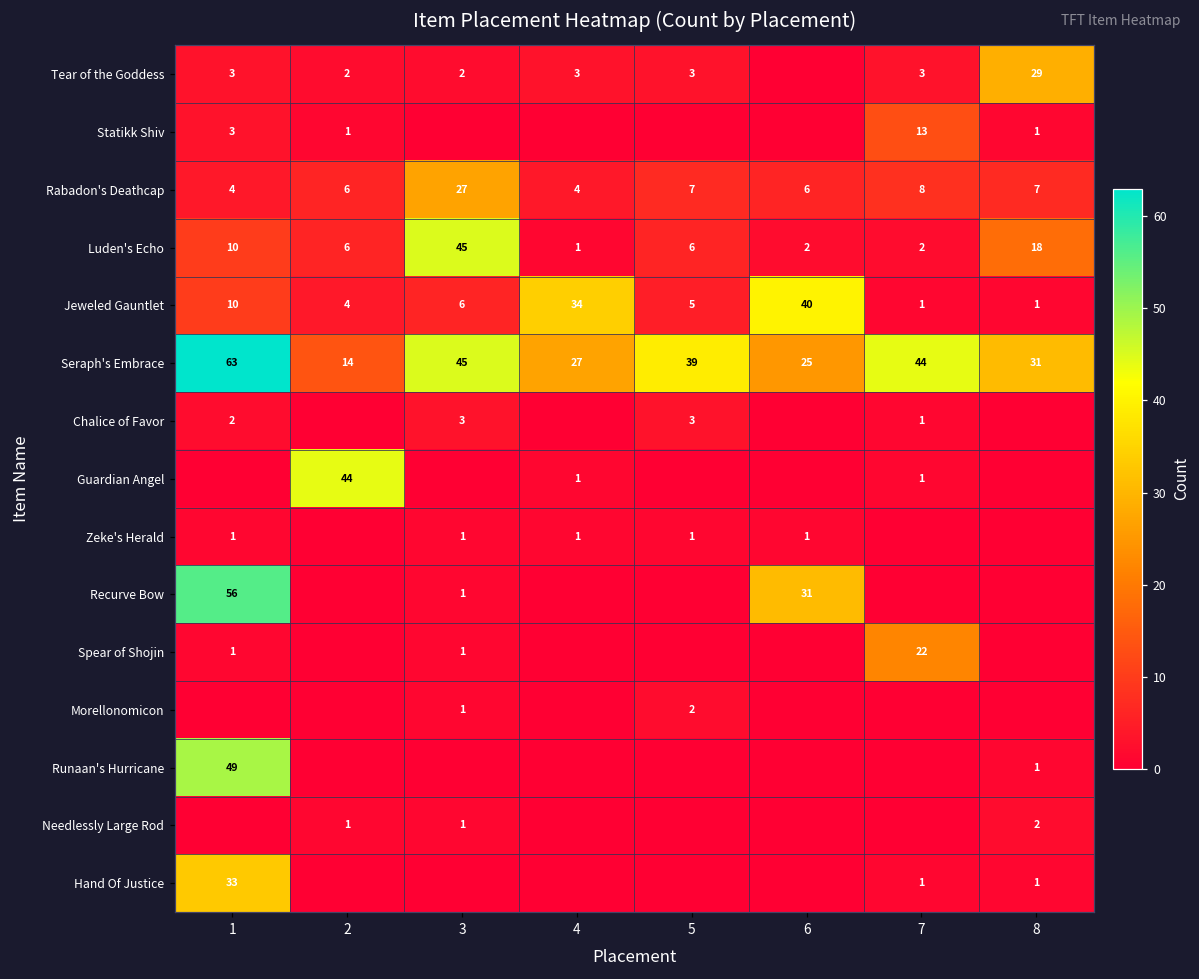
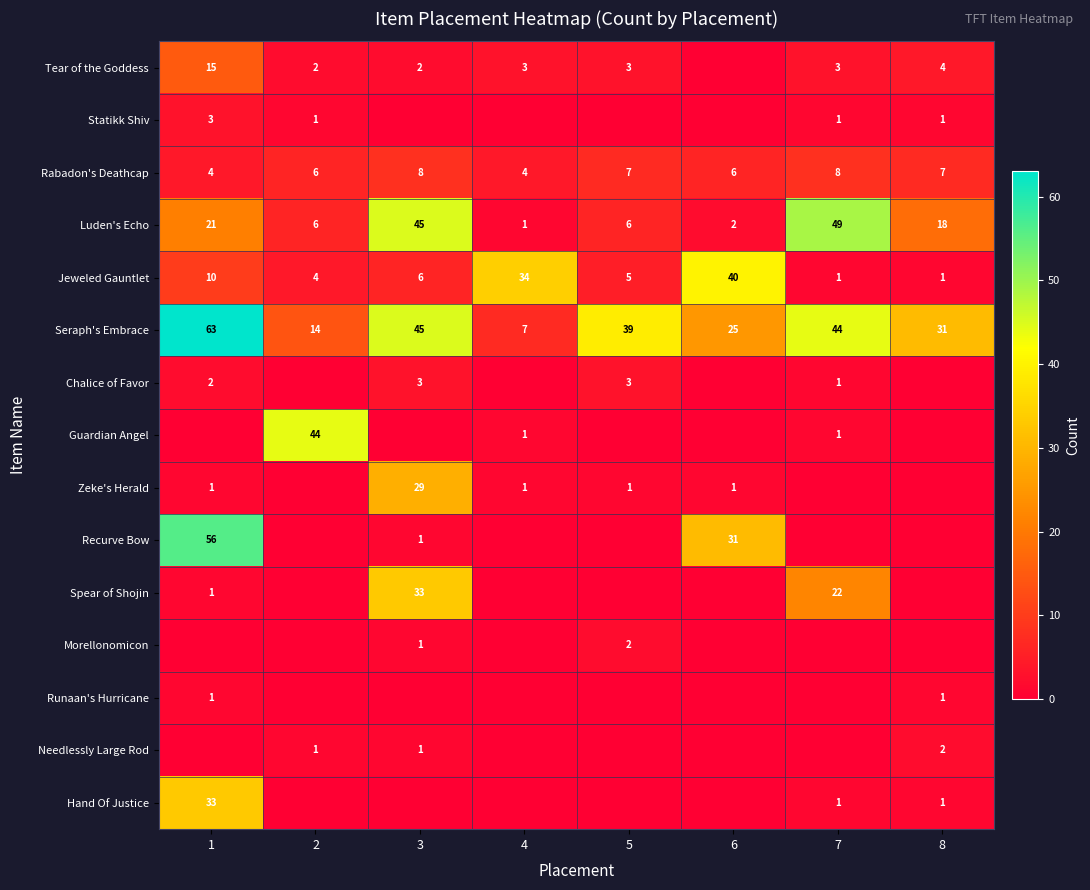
  {
    "Tear of the Goddess": {
-     "1": 3,
+     "1": 15,
      "2": 2,
      "3": 2,
      "4": 3,
      "5": 3,
      "7": 3,
-     "8": 29
+     "8": 4
    },
    "Statikk Shiv": {
      "1": 3,
      "2": 1,
-     "7": 13,
+     "7": 1,
      "8": 1
    },
    "Rabadon's Deathcap": {
      "1": 4,
      "2": 6,
-     "3": 27,
+     "3": 8,
      "4": 4,
      "5": 7,
      "6": 6,
      "7": 8,
      "8": 7
    },
    "Luden's Echo": {
-     "1": 10,
+     "1": 21,
      "2": 6,
      "3": 45,
      "4": 1,
      "5": 6,
      "6": 2,
-     "7": 2,
+     "7": 49,
      "8": 18
    },
    "Jeweled Gauntlet": {
      "1": 10,
      "2": 4,
      "3": 6,
      "4": 34,
      "5": 5,
      "6": 40,
      "7": 1,
      "8": 1
    },
    "Seraph's Embrace": {
      "1": 63,
      "2": 14,
      "3": 45,
-     "4": 27,
+     "4": 7,
      "5": 39,
      "6": 25,
      "7": 44,
      "8": 31
    },
    "Chalice of Favor": {
      "1": 2,
      "3": 3,
      "5": 3,
      "7": 1
    },
    "Guardian Angel": {
      "2": 44,
      "4": 1,
      "7": 1
    },
    "Zeke's Herald": {
      "1": 1,
-     "3": 1,
+     "3": 29,
      "4": 1,
      "5": 1,
      "6": 1
    },
    "Recurve Bow": {
      "1": 56,
      "3": 1,
      "6": 31
    },
    "Spear of Shojin": {
      "1": 1,
-     "3": 1,
+     "3": 33,
      "7": 22
    },
    "Morellonomicon": {
      "3": 1,
      "5": 2
    },
    "Runaan's Hurricane": {
-     "1": 49,
+     "1": 1,
      "8": 1
    },
    "Needlessly Large Rod": {
      "2": 1,
      "3": 1,
      "8": 2
    },
    "Hand Of Justice": {
      "1": 33,
      "7": 1,
      "8": 1
    }
  }
